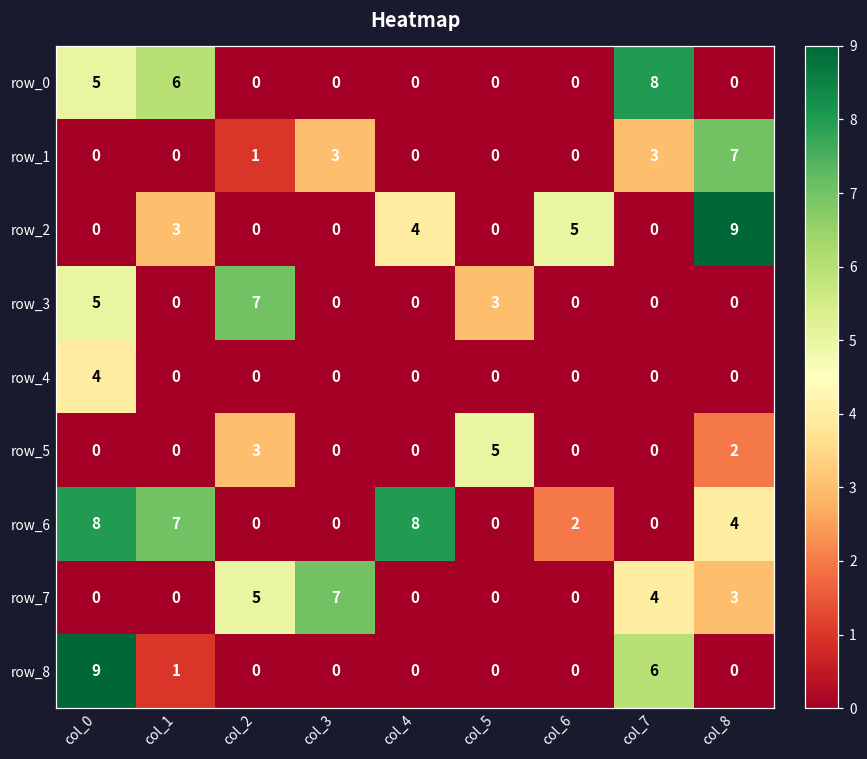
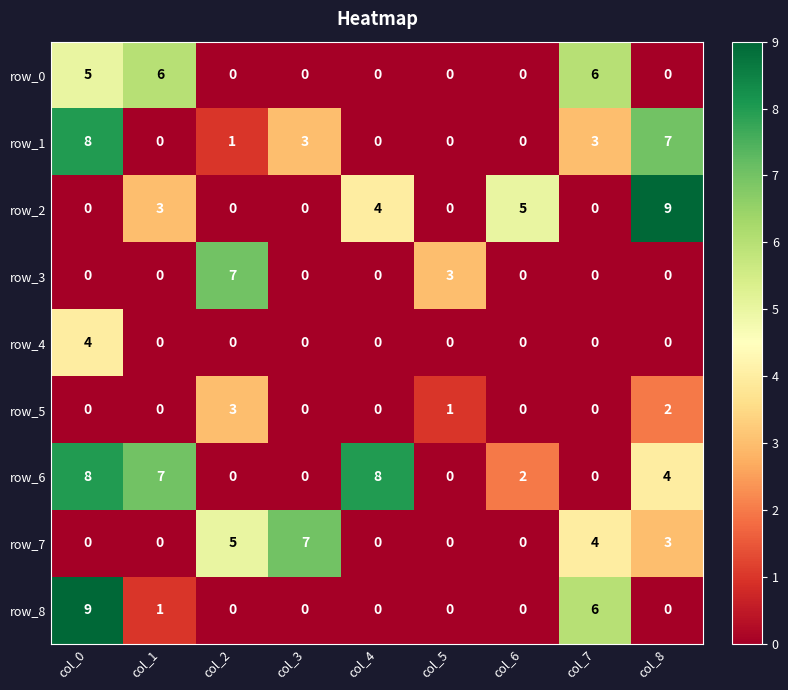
  {
    "row_0": {
      "col_0": 5,
      "col_1": 6,
      "col_2": 0,
      "col_3": 0,
      "col_4": 0,
      "col_5": 0,
      "col_6": 0,
-     "col_7": 8,
+     "col_7": 6,
      "col_8": 0
    },
    "row_1": {
-     "col_0": 0,
+     "col_0": 8,
      "col_1": 0,
      "col_2": 1,
      "col_3": 3,
      "col_4": 0,
      "col_5": 0,
      "col_6": 0,
      "col_7": 3,
      "col_8": 7
    },
    "row_2": {
      "col_0": 0,
      "col_1": 3,
      "col_2": 0,
      "col_3": 0,
      "col_4": 4,
      "col_5": 0,
      "col_6": 5,
      "col_7": 0,
      "col_8": 9
    },
    "row_3": {
-     "col_0": 5,
+     "col_0": 0,
      "col_1": 0,
      "col_2": 7,
      "col_3": 0,
      "col_4": 0,
      "col_5": 3,
      "col_6": 0,
      "col_7": 0,
      "col_8": 0
    },
    "row_4": {
      "col_0": 4,
      "col_1": 0,
      "col_2": 0,
      "col_3": 0,
      "col_4": 0,
      "col_5": 0,
      "col_6": 0,
      "col_7": 0,
      "col_8": 0
    },
    "row_5": {
      "col_0": 0,
      "col_1": 0,
      "col_2": 3,
      "col_3": 0,
      "col_4": 0,
-     "col_5": 5,
+     "col_5": 1,
      "col_6": 0,
      "col_7": 0,
      "col_8": 2
    },
    "row_6": {
      "col_0": 8,
      "col_1": 7,
      "col_2": 0,
      "col_3": 0,
      "col_4": 8,
      "col_5": 0,
      "col_6": 2,
      "col_7": 0,
      "col_8": 4
    },
    "row_7": {
      "col_0": 0,
      "col_1": 0,
      "col_2": 5,
      "col_3": 7,
      "col_4": 0,
      "col_5": 0,
      "col_6": 0,
      "col_7": 4,
      "col_8": 3
    },
    "row_8": {
      "col_0": 9,
      "col_1": 1,
      "col_2": 0,
      "col_3": 0,
      "col_4": 0,
      "col_5": 0,
      "col_6": 0,
      "col_7": 6,
      "col_8": 0
    }
  }
